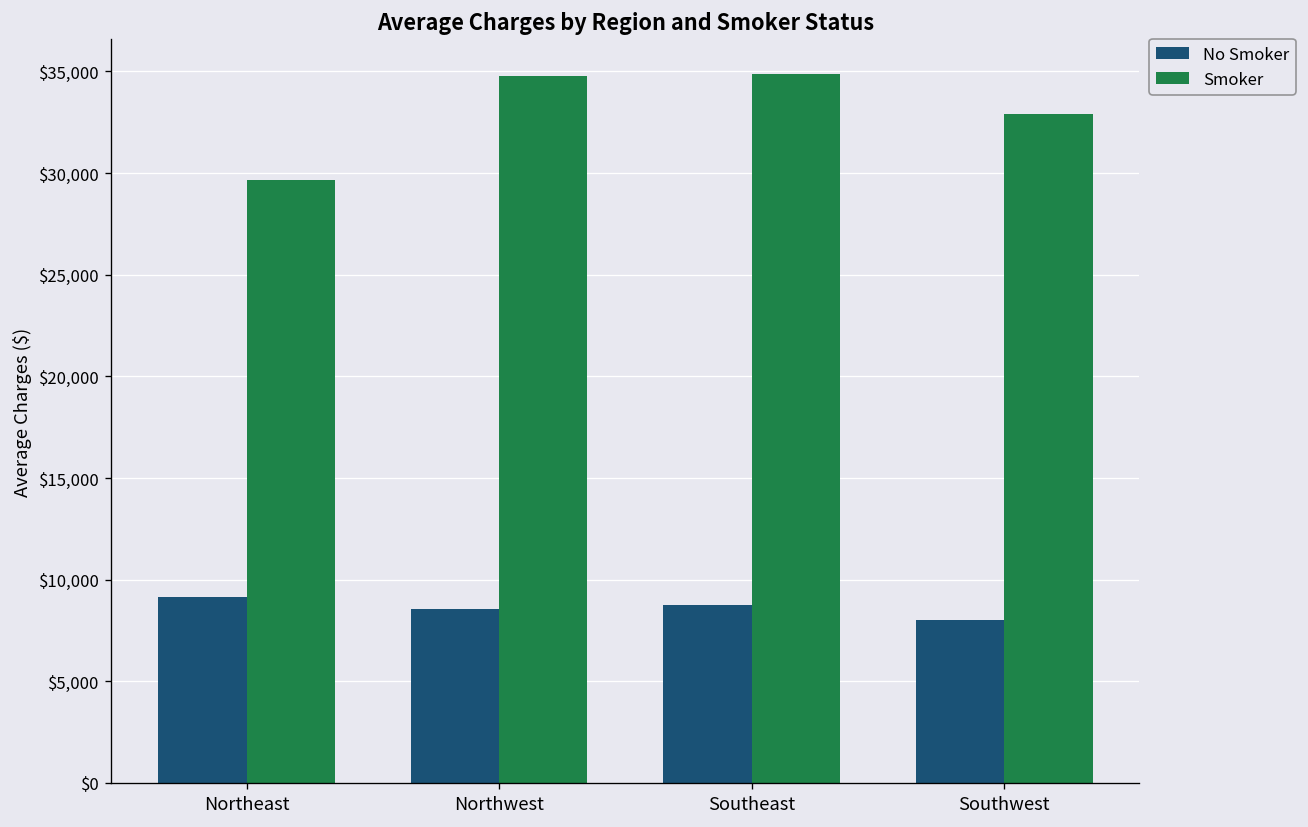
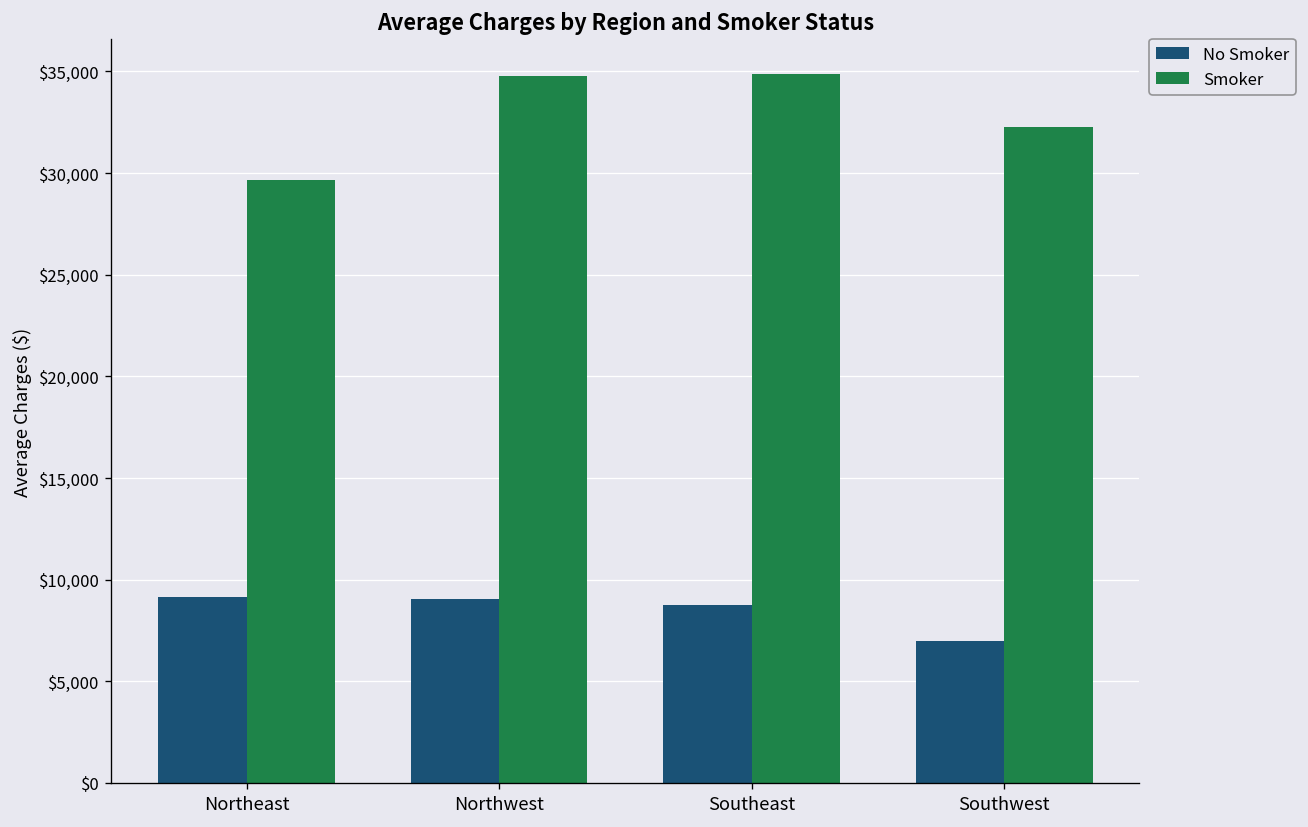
  {
    "No Smoker": {
      "Northeast": "$9,200",
-     "Northwest": "$8,600",
+     "Northwest": "$9,100",
      "Southeast": "$8,700",
-     "Southwest": "$8,000"
+     "Southwest": "$7,000"
    },
    "Smoker": {
      "Northeast": "$29,700",
      "Northwest": "$34,800",
      "Southeast": "$34,800",
-     "Southwest": "$32,900"
+     "Southwest": "$32,300"
    }
  }
